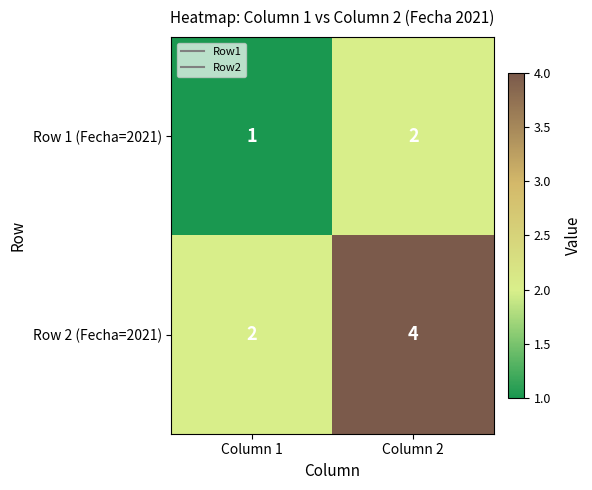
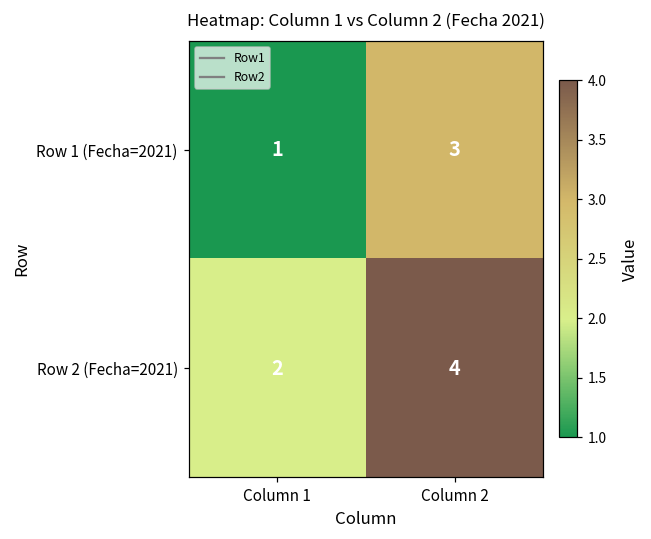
  {
    "Row 1 (Fecha=2021)": {
      "Column 1": 1,
-     "Column 2": 2
+     "Column 2": 3
    },
    "Row 2 (Fecha=2021)": {
      "Column 1": 2,
      "Column 2": 4
    }
  }
